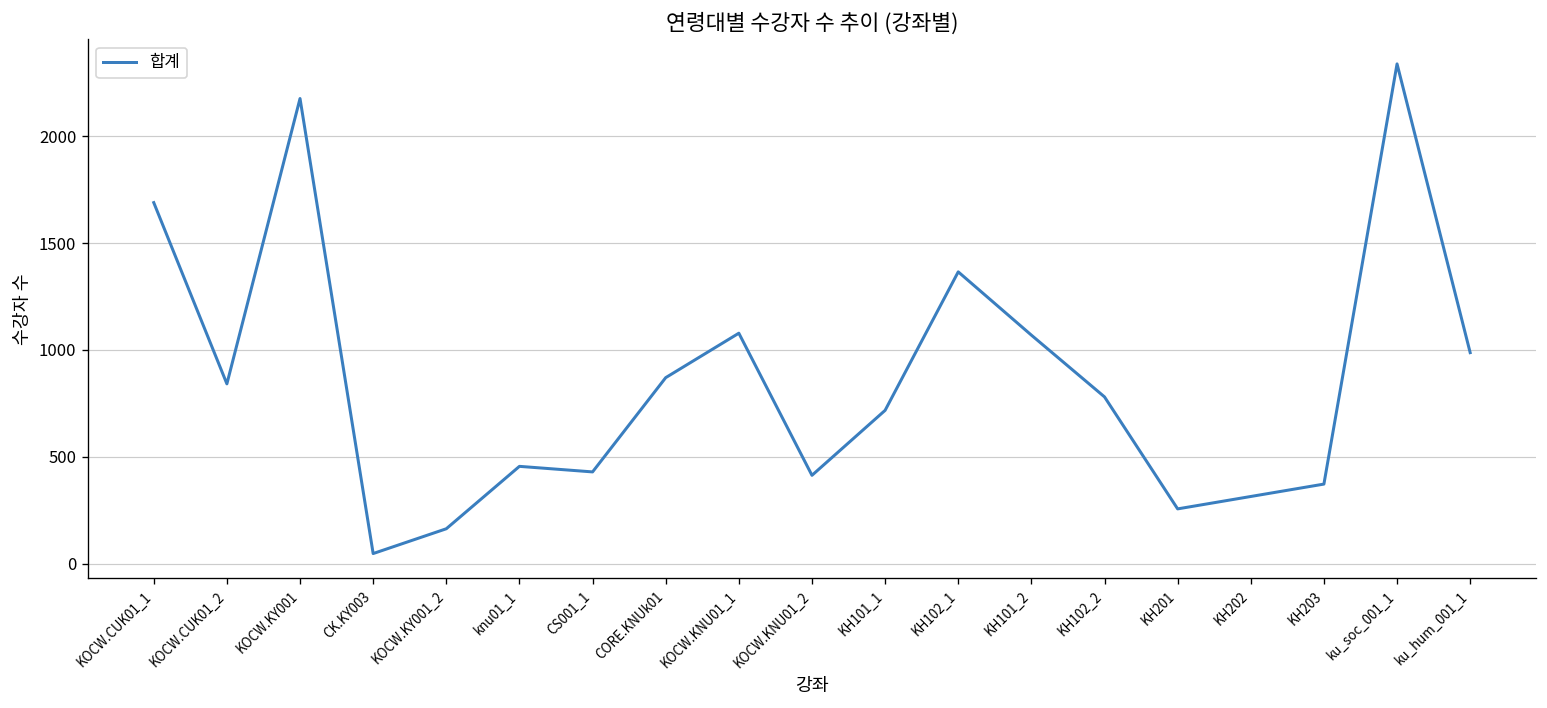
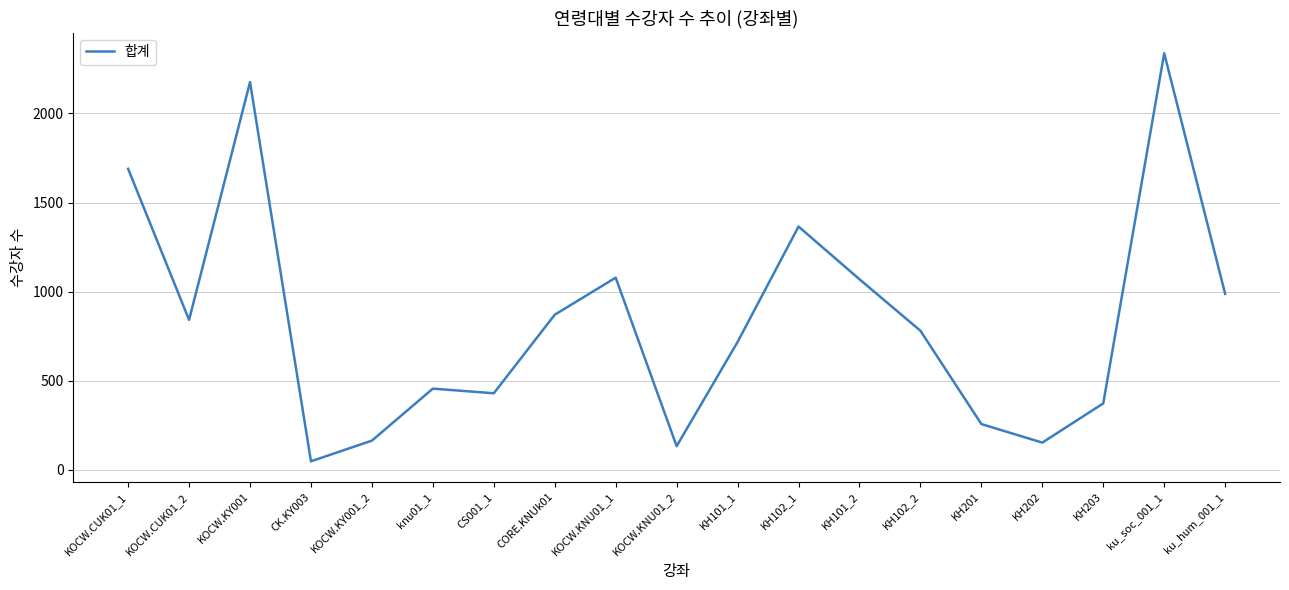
  {
    "KOCW.CUK01_1": 1690,
    "KOCW.CUK01_2": 840,
    "KOCW.KY001": 2180,
    "CK.KY003": 50,
    "KOCW.KY001_2": 160,
    "knu01_1": 460,
    "CS001_1": 430,
    "CORE.KNUk01": 870,
    "KOCW.KNU01_1": 1080,
-   "KOCW.KNU01_2": 410,
+   "KOCW.KNU01_2": 130,
    "KH101_1": 720,
    "KH102_1": 1370,
    "KH101_2": 1070,
    "KH102_2": 780,
    "KH201": 260,
-   "KH202": 310,
+   "KH202": 150,
    "KH203": 370,
    "ku_soc_001_1": 2340,
    "ku_hum_001_1": 990
  }
